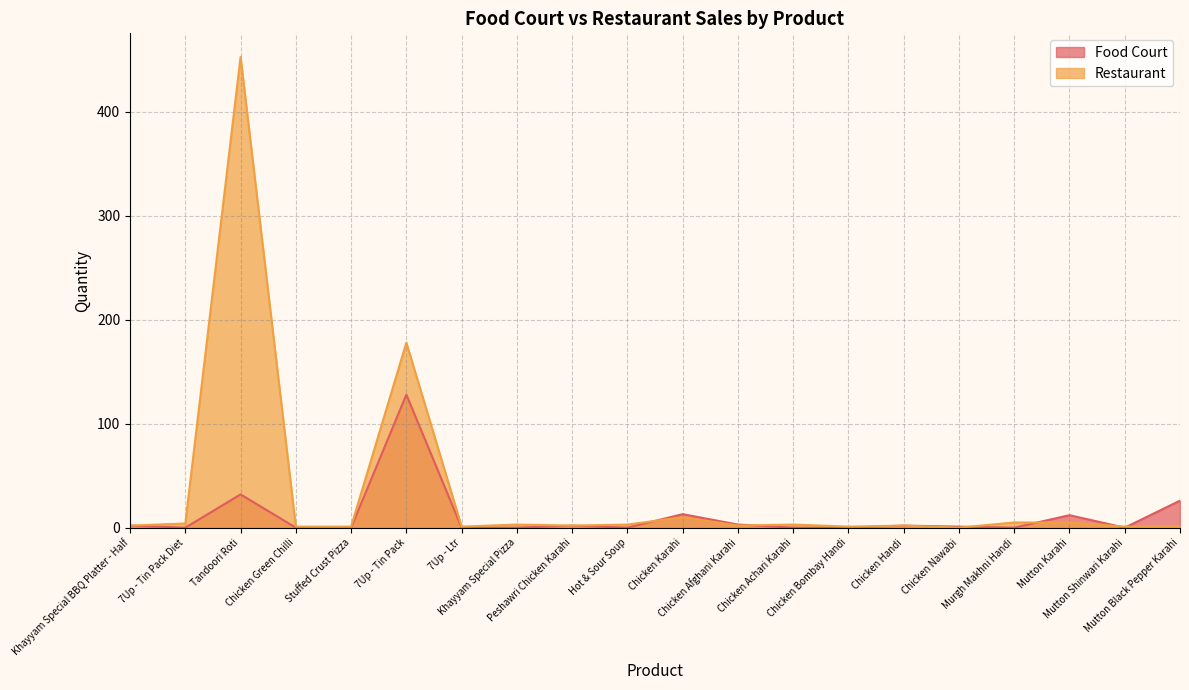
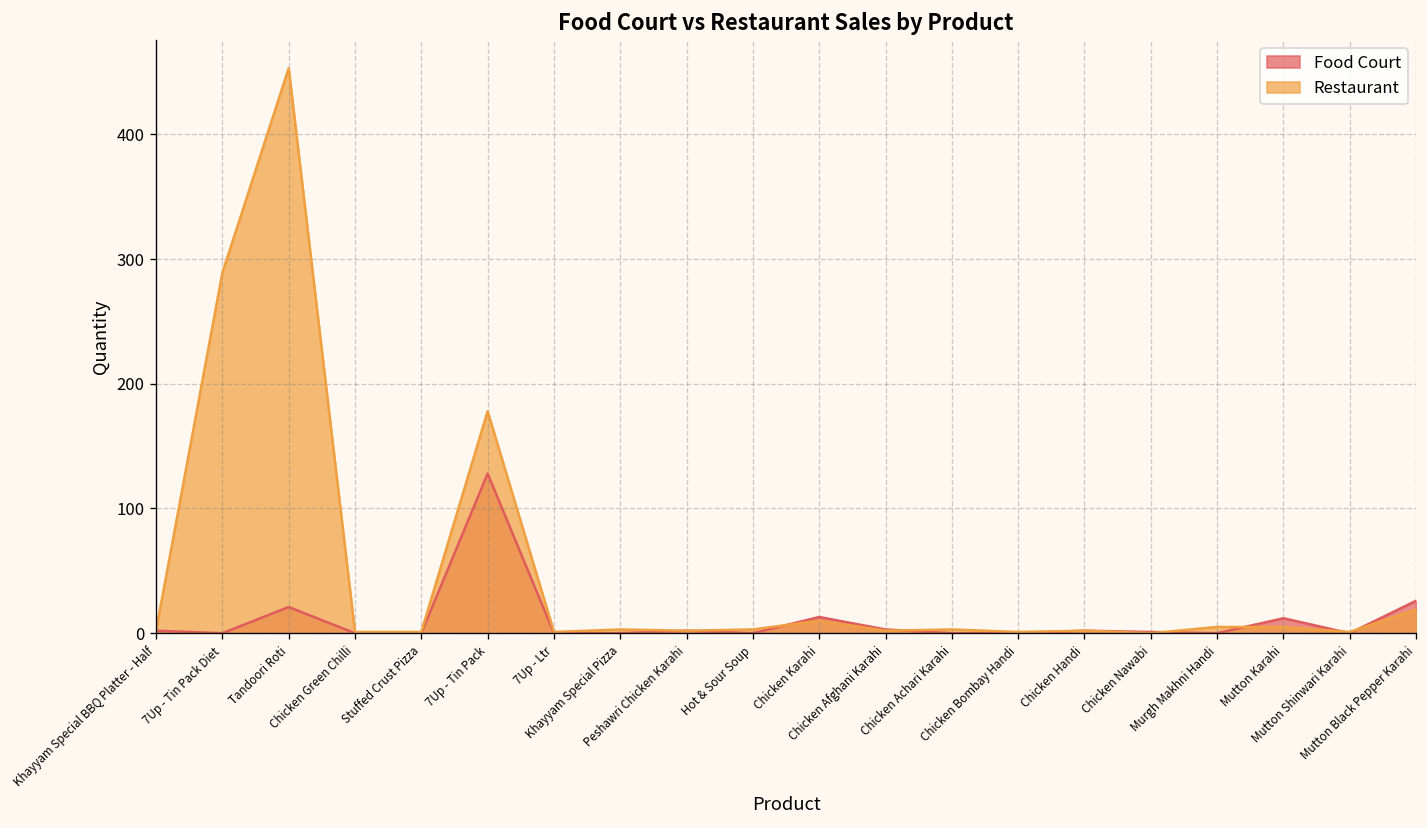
  {
    "Food Court": {
      "7Up - Tin Pack Diet": 0,
-     "Tandoori Roti": 32,
+     "Tandoori Roti": 21,
      "7Up - Tin Pack": 128,
      "Khayyam Special Pizza": 0,
      "Hot & Sour Soup": 0,
      "Chicken Karahi": 13,
      "Chicken Achari Karahi": 0,
      "Murgh Makhni Handi": 0,
      "Mutton Karahi": 12,
      "Mutton Black Pepper Karahi": 26
    },
    "Restaurant": {
-     "7Up - Tin Pack Diet": 4,
+     "7Up - Tin Pack Diet": 289,
      "Tandoori Roti": 453,
      "7Up - Tin Pack": 178,
      "Khayyam Special Pizza": 3,
      "Hot & Sour Soup": 3,
      "Chicken Karahi": 10,
      "Chicken Achari Karahi": 3,
      "Murgh Makhni Handi": 5,
      "Mutton Karahi": 5,
-     "Mutton Black Pepper Karahi": 1
+     "Mutton Black Pepper Karahi": 19
    }
  }
